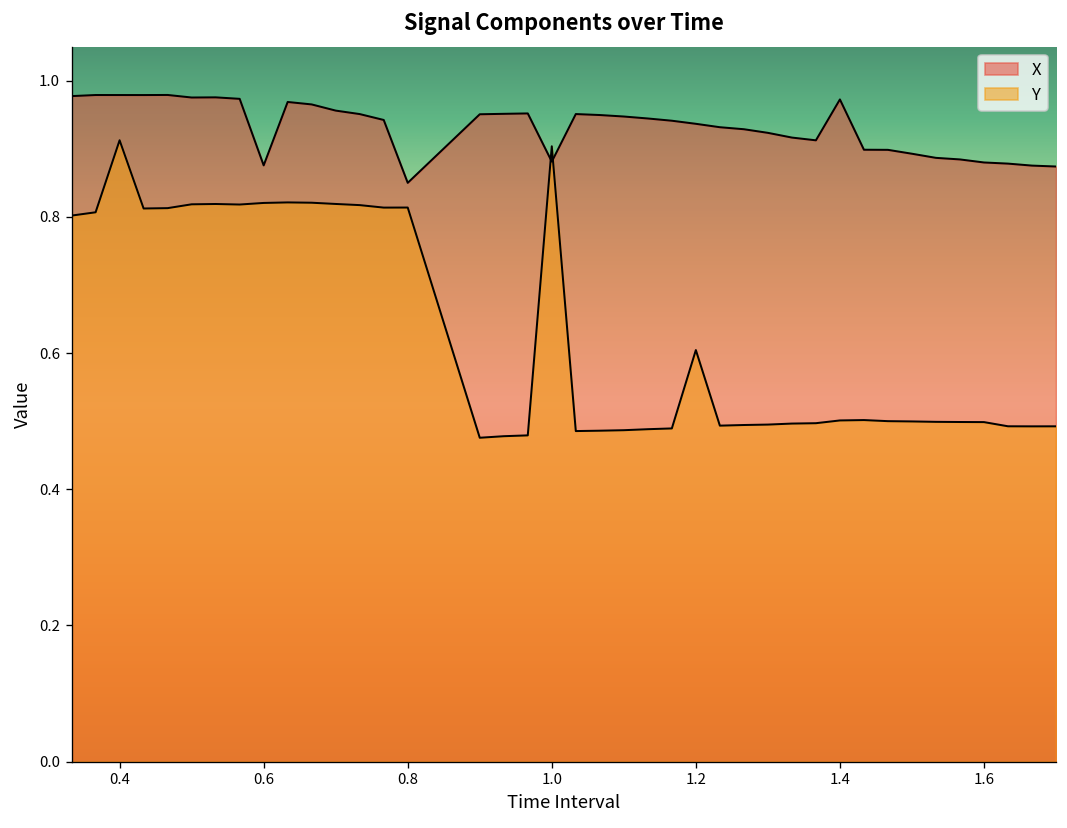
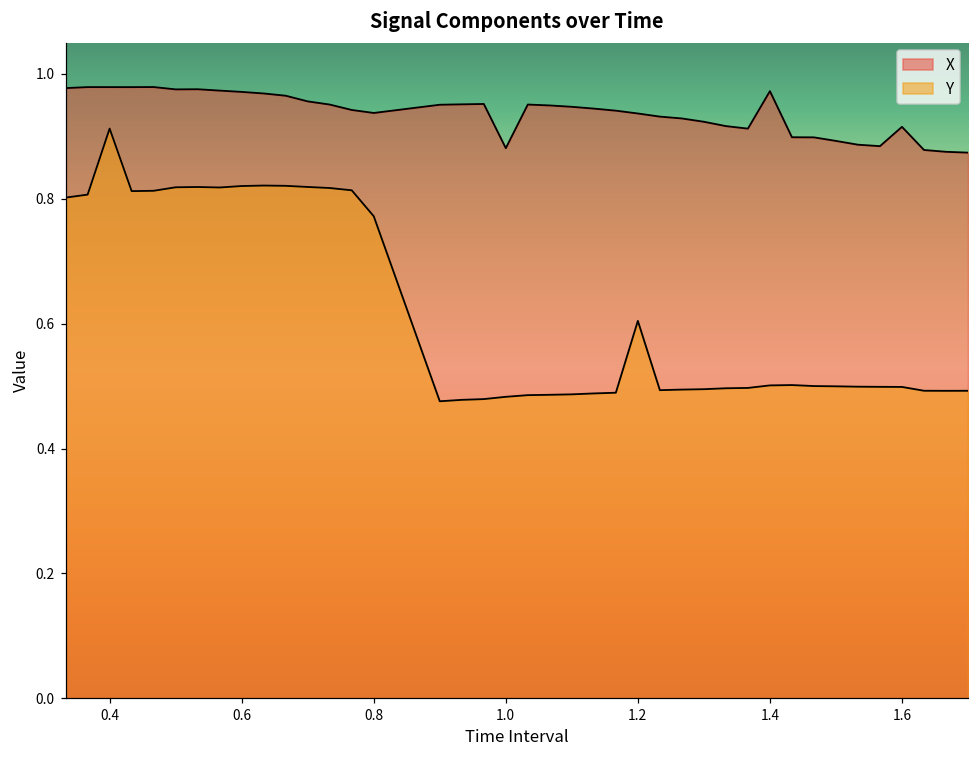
  {
    "X": {
      "0.4": 0.98,
-     "0.6": 0.88,
-     "0.8": 0.85,
+     "0.6": 0.97,
+     "0.8": 0.94,
      "1.0": 0.88,
      "1.2": 0.94,
      "1.4": 0.97,
-     "1.6": 0.88
+     "1.6": 0.92
    },
    "Y": {
      "0.4": 0.91,
      "0.6": 0.82,
-     "0.8": 0.81,
-     "1.0": 0.90,
+     "0.8": 0.77,
+     "1.0": 0.48,
      "1.2": 0.60,
      "1.4": 0.50,
      "1.6": 0.50
    }
  }
